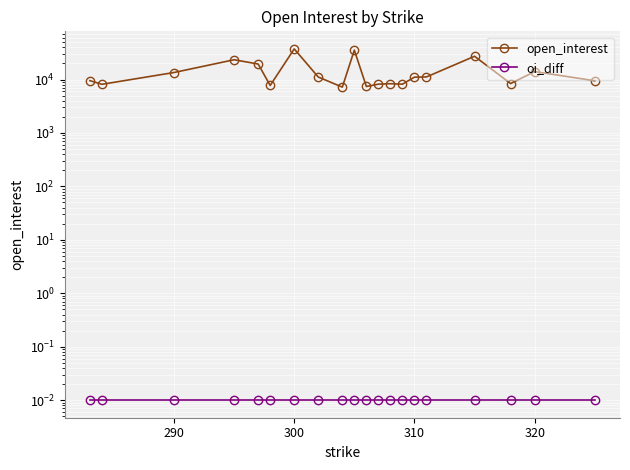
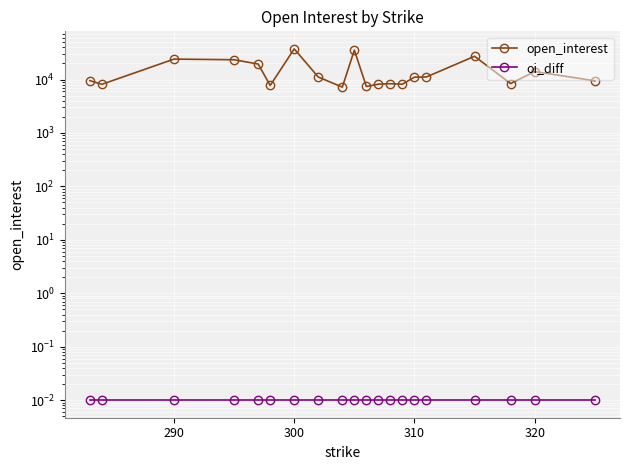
  {
    "open_interest": {
-     "290": 14000,
+     "290": 20000,
      "300": 40000,
      "310": 11000
    },
    "oi_diff": {
      "290": 0.010,
      "300": 0.010,
      "310": 0.010,
      "320": 0.010
    }
  }
